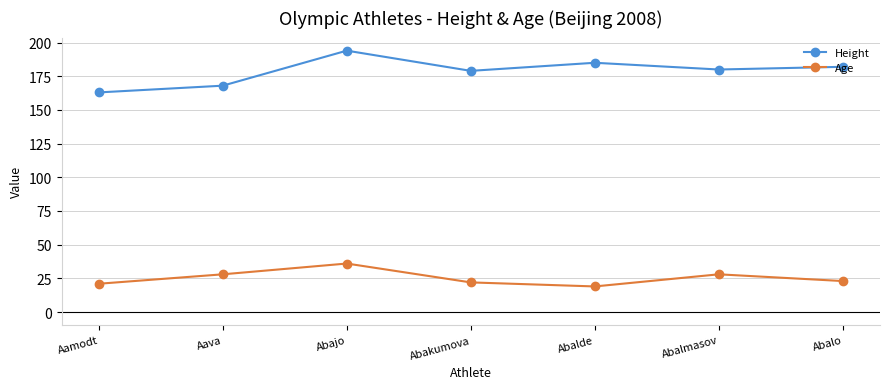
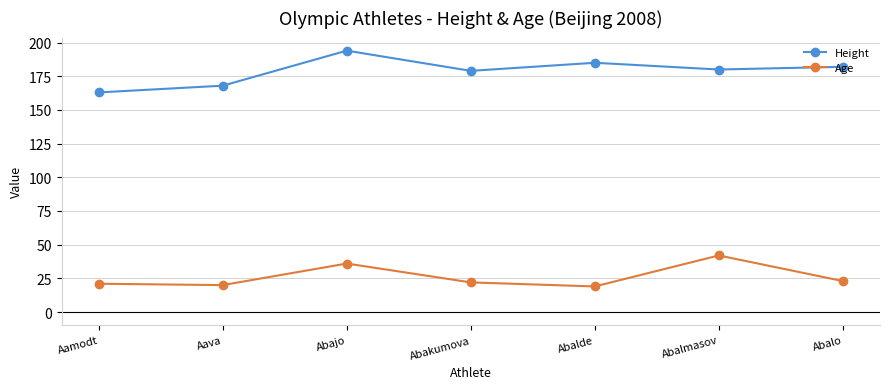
  {
    "Height": {
      "Aamodt": 163,
      "Aava": 168,
      "Abajo": 194,
      "Abakumova": 179,
      "Abalde": 185,
      "Abalmasov": 180,
      "Abalo": 182
    },
    "Age": {
      "Aamodt": 21,
-     "Aava": 28,
+     "Aava": 20,
      "Abajo": 36,
      "Abakumova": 22,
      "Abalde": 19,
-     "Abalmasov": 28,
+     "Abalmasov": 42,
      "Abalo": 23
    }
  }
